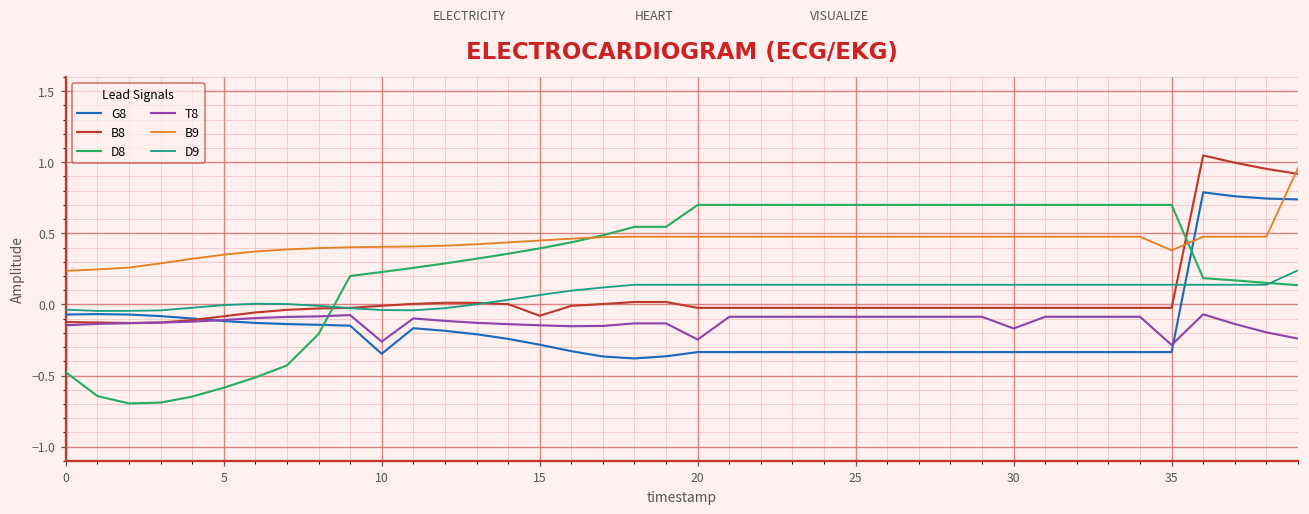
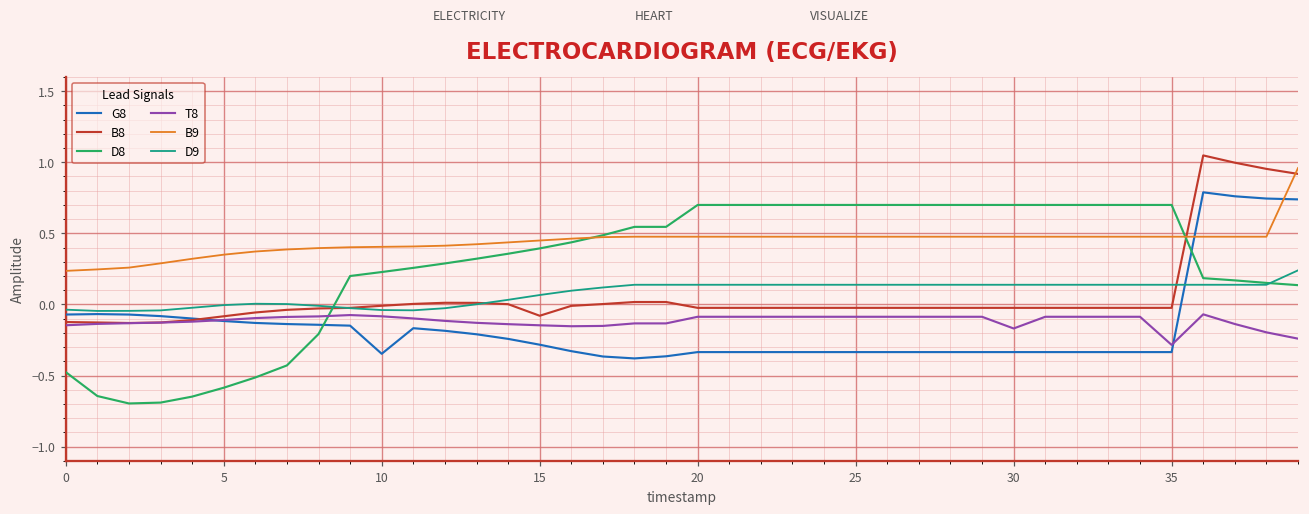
  {
    "G8": {
      "0": -0.07,
      "10": -0.35,
      "15": -0.28,
      "20": -0.33,
      "25": -0.33,
      "30": -0.33,
      "35": -0.33
    },
    "B8": {
      "0": -0.12,
      "5": -0.08,
      "10": -0.01,
      "15": -0.08,
      "20": -0.02,
      "25": -0.02,
      "30": -0.02,
      "35": -0.02
    },
    "T8": {
      "0": -0.15,
-     "10": -0.26,
+     "10": -0.08,
      "15": -0.15,
-     "20": -0.25,
+     "20": -0.09,
      "25": -0.09,
      "30": -0.17,
      "35": -0.28
    },
    "B9": {
      "0": 0.24,
      "5": 0.35,
      "10": 0.41,
      "15": 0.45,
      "20": 0.48,
      "25": 0.48,
      "30": 0.48,
-     "35": 0.38
+     "35": 0.48
    }
  }
